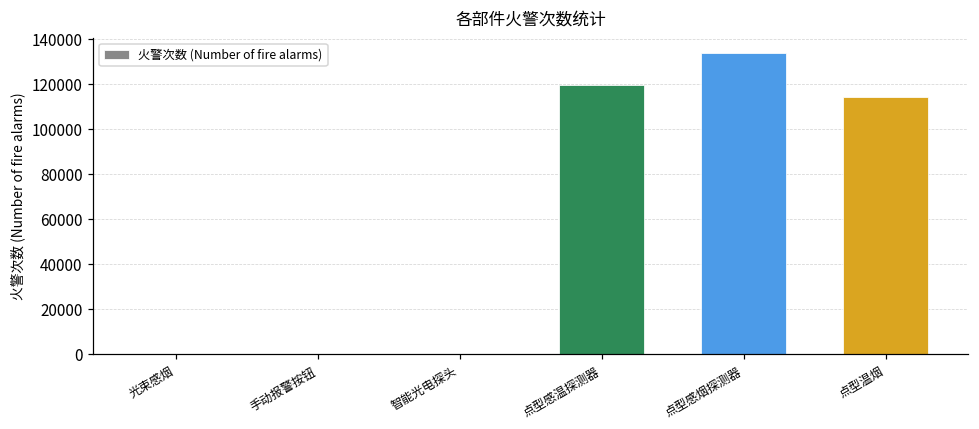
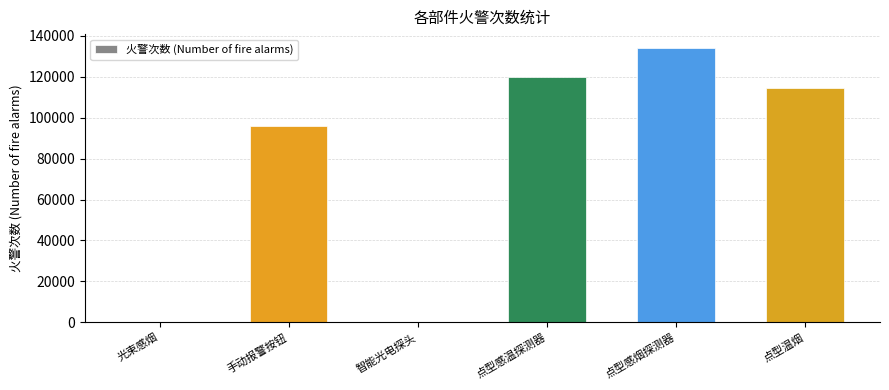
  {
-   "手动报警按钮": 0,
+   "手动报警按钮": 96000,
    "点型感温探测器": 120000,
    "点型感烟探测器": 134000,
    "点型温烟": 115000
  }
